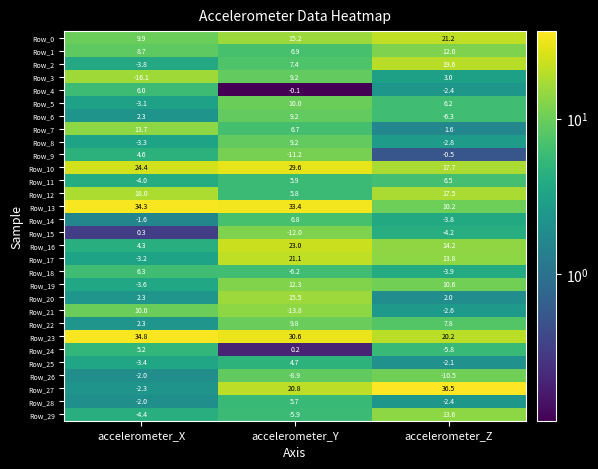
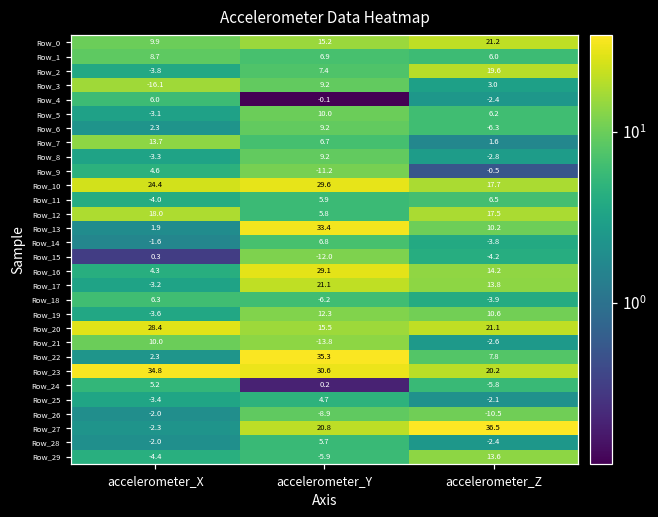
  {
    "Row_0": {
      "accelerometer_X": 9.9,
      "accelerometer_Y": 15.2,
      "accelerometer_Z": 21.2
    },
    "Row_1": {
      "accelerometer_X": 8.7,
      "accelerometer_Y": 6.9,
-     "accelerometer_Z": 12.0
+     "accelerometer_Z": 6.0
    },
    "Row_2": {
      "accelerometer_X": -3.8,
      "accelerometer_Y": 7.4,
      "accelerometer_Z": 19.6
    },
    "Row_3": {
      "accelerometer_X": -16.1,
      "accelerometer_Y": 9.2,
      "accelerometer_Z": 3.0
    },
    "Row_4": {
      "accelerometer_X": 6.0,
      "accelerometer_Y": -0.1,
      "accelerometer_Z": -2.4
    },
    "Row_5": {
      "accelerometer_X": -3.1,
      "accelerometer_Y": 10.0,
      "accelerometer_Z": 6.2
    },
    "Row_6": {
      "accelerometer_X": 2.3,
      "accelerometer_Y": 9.2,
      "accelerometer_Z": -6.3
    },
    "Row_7": {
      "accelerometer_X": 13.7,
      "accelerometer_Y": 6.7,
      "accelerometer_Z": 1.6
    },
    "Row_8": {
      "accelerometer_X": -3.3,
      "accelerometer_Y": 9.2,
      "accelerometer_Z": -2.8
    },
    "Row_9": {
      "accelerometer_X": 4.6,
      "accelerometer_Y": -11.2,
      "accelerometer_Z": -0.5
    },
    "Row_10": {
      "accelerometer_X": 24.4,
      "accelerometer_Y": 29.6,
      "accelerometer_Z": 17.7
    },
    "Row_11": {
      "accelerometer_X": -4.0,
      "accelerometer_Y": 5.9,
      "accelerometer_Z": 6.5
    },
    "Row_12": {
      "accelerometer_X": 18.0,
      "accelerometer_Y": 5.8,
      "accelerometer_Z": 17.5
    },
    "Row_13": {
-     "accelerometer_X": 34.3,
+     "accelerometer_X": 1.9,
      "accelerometer_Y": 33.4,
      "accelerometer_Z": 10.2
    },
    "Row_14": {
      "accelerometer_X": -1.6,
      "accelerometer_Y": 6.8,
      "accelerometer_Z": -3.8
    },
    "Row_15": {
      "accelerometer_X": 0.3,
      "accelerometer_Y": -12.0,
      "accelerometer_Z": -4.2
    },
    "Row_16": {
      "accelerometer_X": 4.3,
-     "accelerometer_Y": 23.0,
+     "accelerometer_Y": 29.1,
      "accelerometer_Z": 14.2
    },
    "Row_17": {
      "accelerometer_X": -3.2,
      "accelerometer_Y": 21.1,
      "accelerometer_Z": 13.8
    },
    "Row_18": {
      "accelerometer_X": 6.3,
      "accelerometer_Y": -6.2,
      "accelerometer_Z": -3.9
    },
    "Row_19": {
      "accelerometer_X": -3.6,
      "accelerometer_Y": 12.3,
      "accelerometer_Z": 10.6
    },
    "Row_20": {
-     "accelerometer_X": 2.3,
+     "accelerometer_X": 28.4,
      "accelerometer_Y": 15.5,
-     "accelerometer_Z": 2.0
+     "accelerometer_Z": 21.1
    },
    "Row_21": {
      "accelerometer_X": 10.0,
      "accelerometer_Y": -13.8,
      "accelerometer_Z": -2.6
    },
    "Row_22": {
      "accelerometer_X": 2.3,
-     "accelerometer_Y": 9.8,
+     "accelerometer_Y": 35.3,
      "accelerometer_Z": 7.8
    },
    "Row_23": {
      "accelerometer_X": 34.8,
      "accelerometer_Y": 30.6,
      "accelerometer_Z": 20.2
    },
    "Row_24": {
      "accelerometer_X": 5.2,
      "accelerometer_Y": 0.2,
      "accelerometer_Z": -5.8
    },
    "Row_25": {
      "accelerometer_X": -3.4,
      "accelerometer_Y": 4.7,
      "accelerometer_Z": -2.1
    },
    "Row_26": {
      "accelerometer_X": -2.0,
      "accelerometer_Y": -8.9,
      "accelerometer_Z": -10.5
    },
    "Row_27": {
      "accelerometer_X": -2.3,
      "accelerometer_Y": 20.8,
      "accelerometer_Z": 36.5
    },
    "Row_28": {
      "accelerometer_X": -2.0,
      "accelerometer_Y": 5.7,
      "accelerometer_Z": -2.4
    },
    "Row_29": {
      "accelerometer_X": -4.4,
      "accelerometer_Y": -5.9,
      "accelerometer_Z": 13.6
    }
  }
